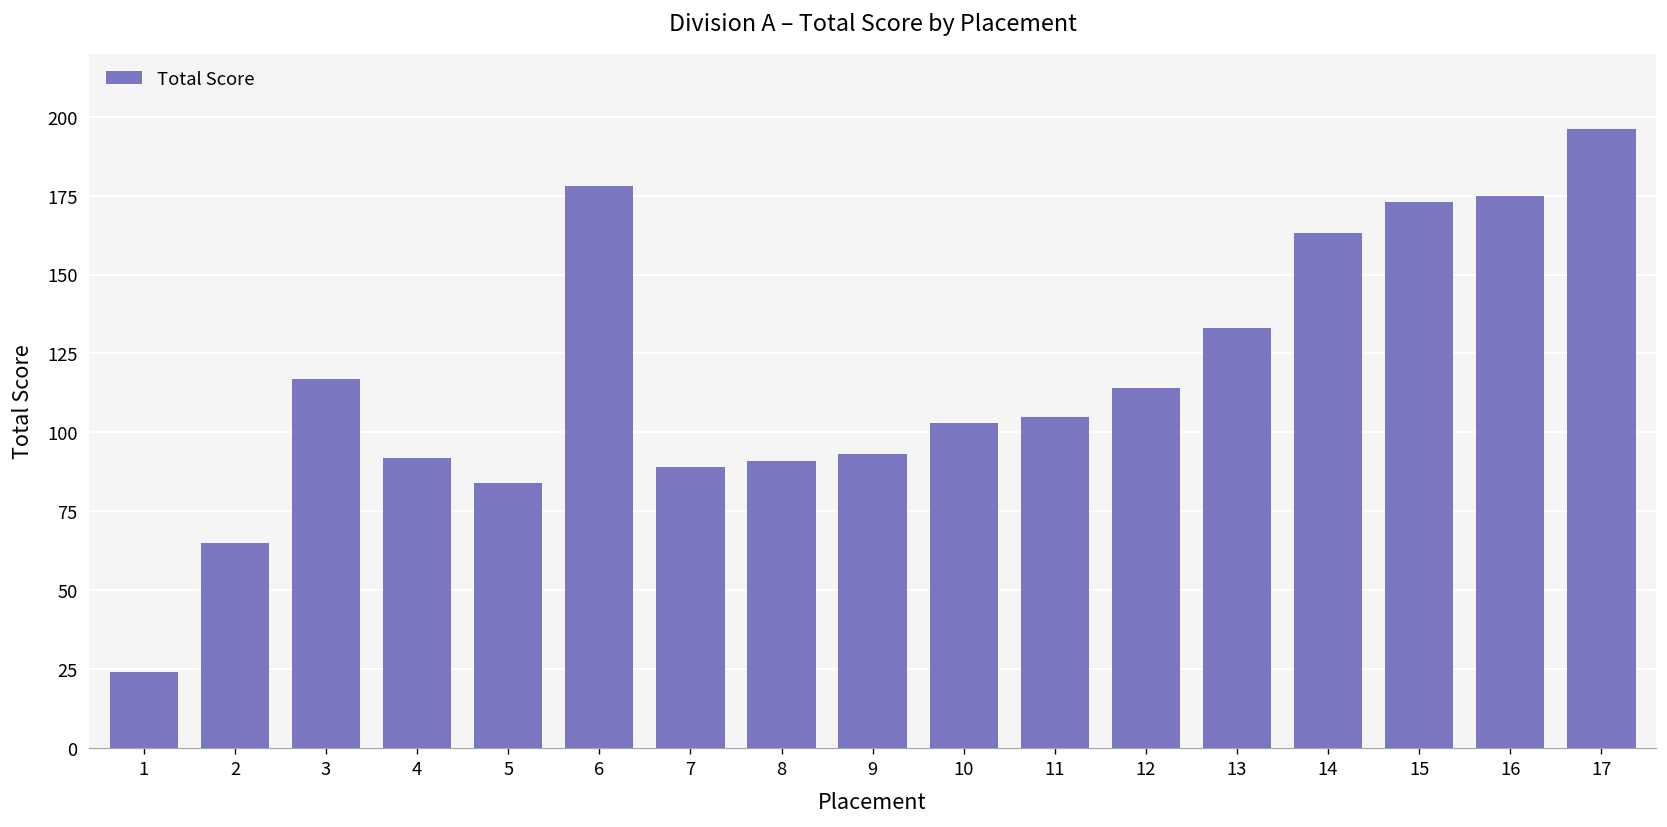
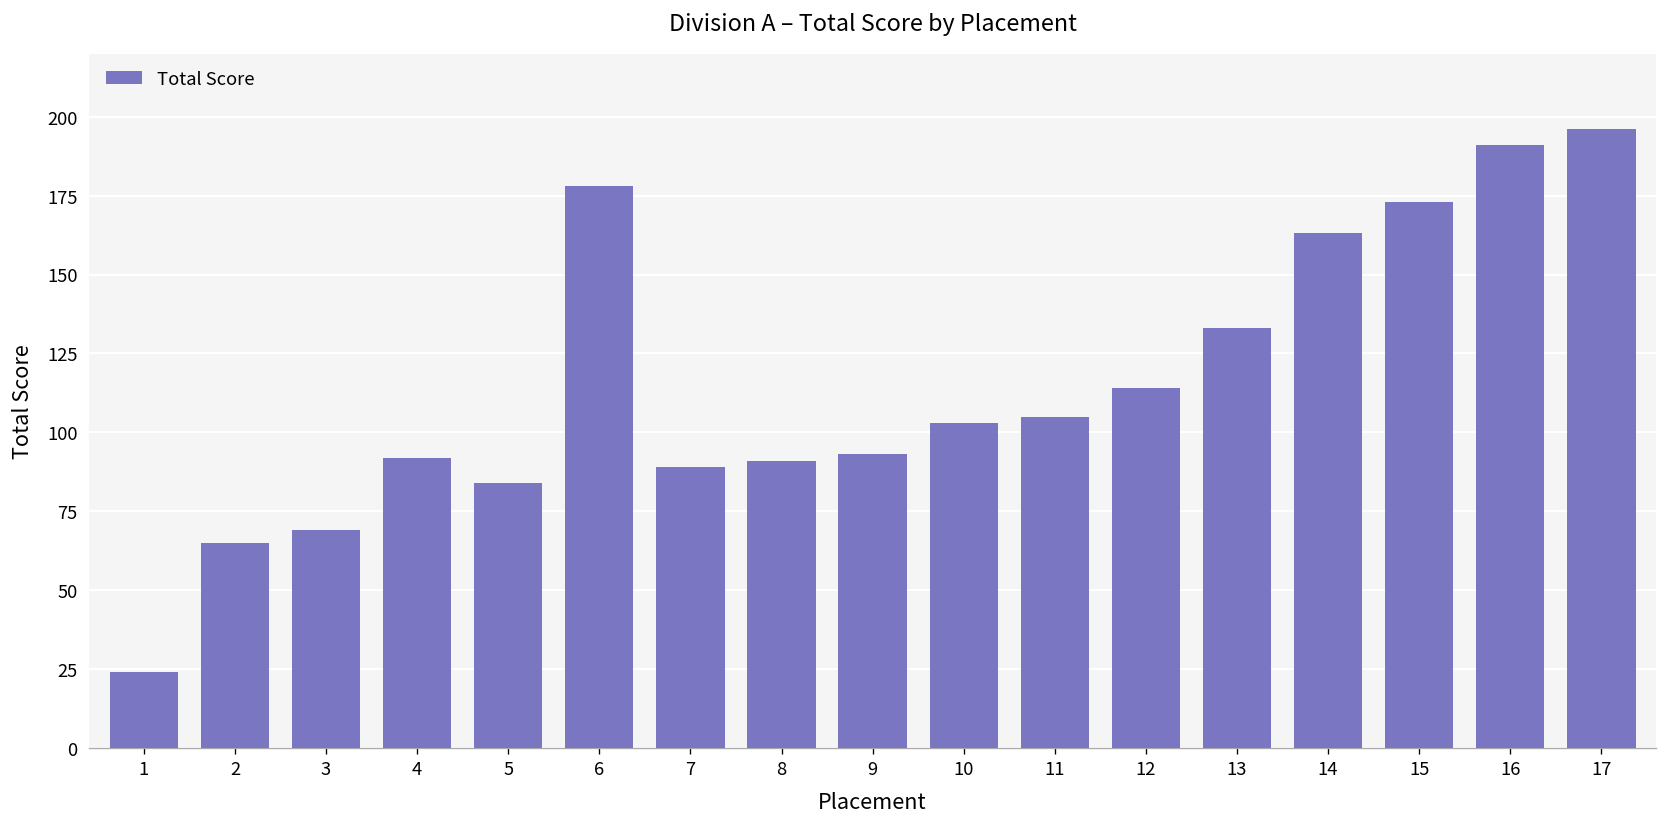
  {
    "1": 24,
    "2": 65,
-   "3": 117,
+   "3": 69,
    "4": 92,
    "5": 84,
    "6": 178,
    "7": 89,
    "8": 91,
    "9": 93,
    "10": 103,
    "11": 105,
    "12": 114,
    "13": 133,
    "14": 163,
    "15": 173,
-   "16": 175,
+   "16": 191,
    "17": 196
  }
